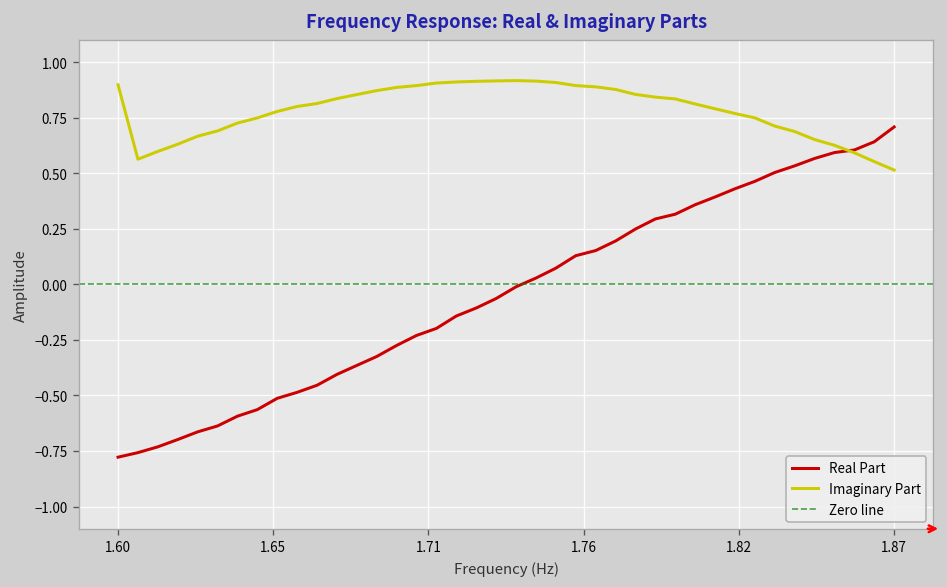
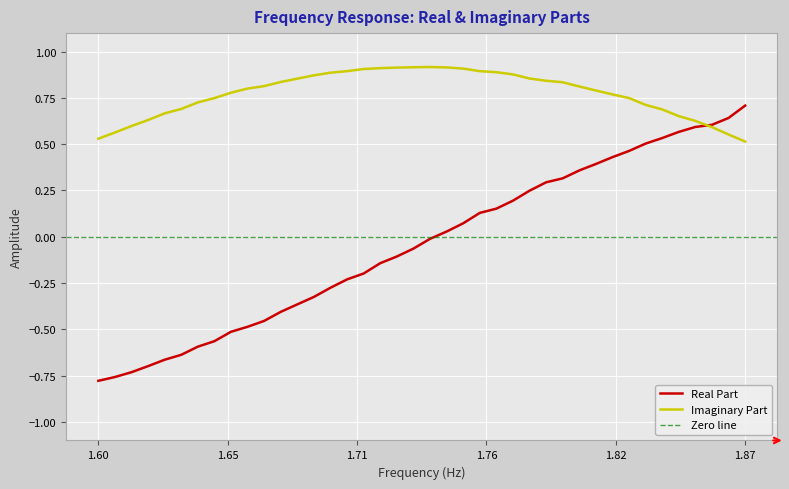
  {
    "Real Part": {
      "1.60": -0.78,
      "1.87": 0.71
    },
    "Imaginary Part": {
-     "1.60": 0.90,
+     "1.60": 0.53,
      "1.87": 0.51
    }
  }
